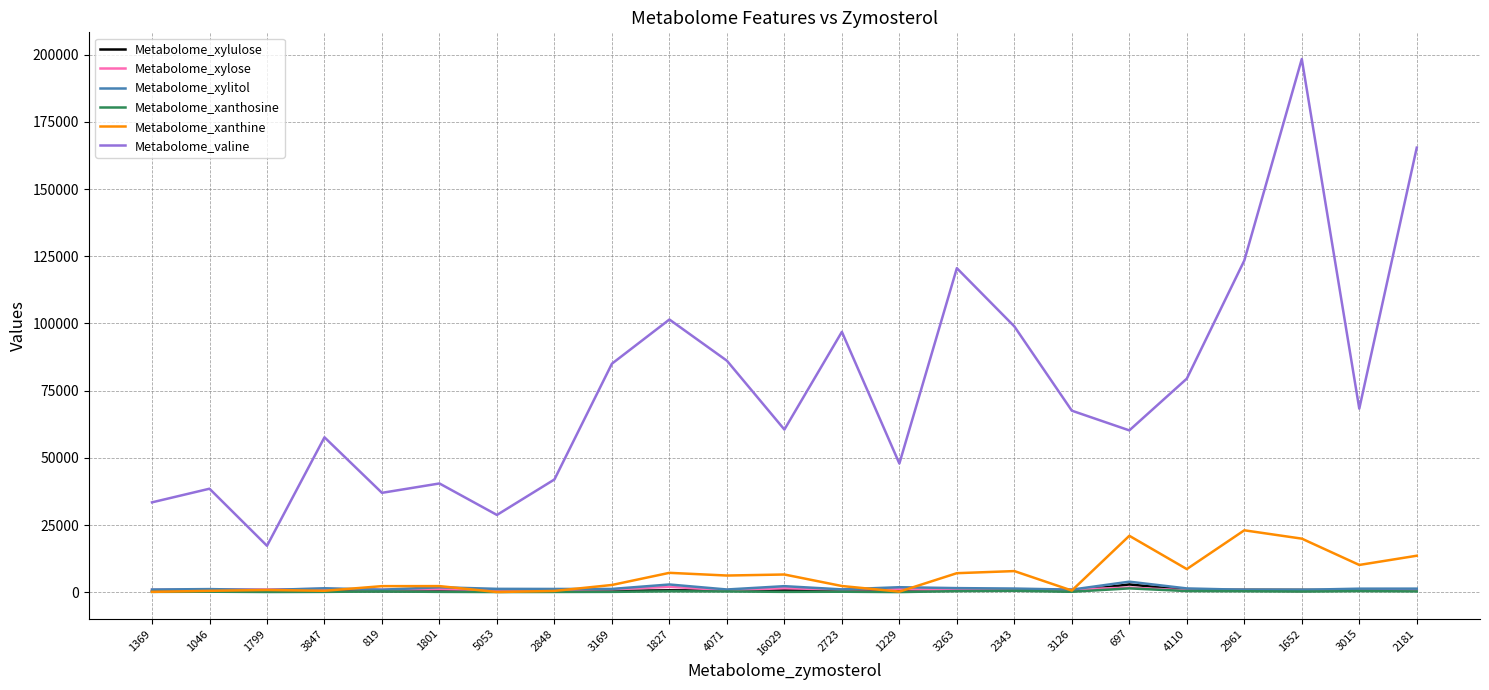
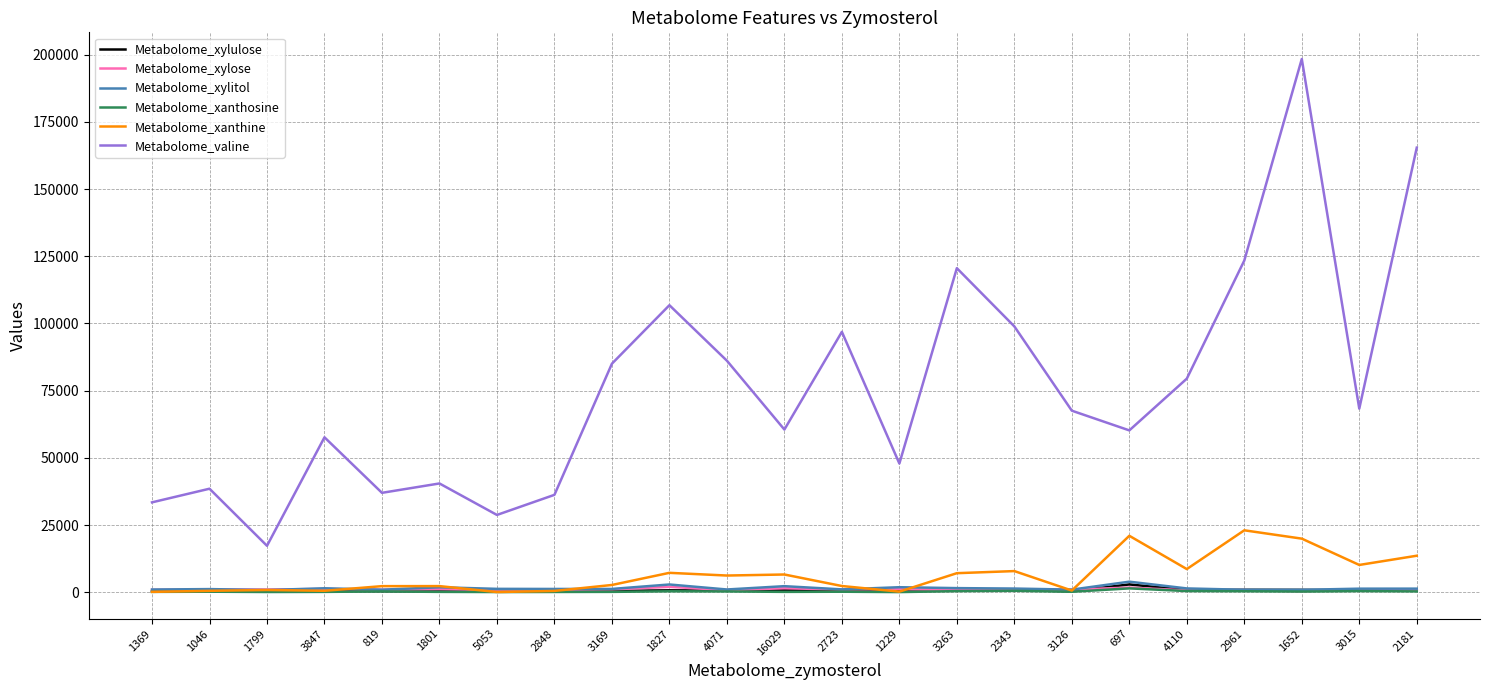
  {
    "Metabolome_xylulose": {
      "697": 3000
    },
    "Metabolome_xylitol": {
      "697": 4000
    },
    "Metabolome_xanthine": {
      "819": 2000,
      "3169": 3000,
      "1827": 7000,
      "4071": 6000,
      "16029": 7000,
      "2723": 2000,
      "3263": 7000,
      "2343": 8000,
      "697": 21000,
      "4110": 9000,
      "2961": 23000,
      "1652": 20000,
      "3015": 10000,
      "2181": 14000
    },
    "Metabolome_valine": {
      "1369": 33000,
      "1046": 39000,
      "1799": 17000,
      "3847": 58000,
      "819": 37000,
      "1801": 40000,
      "5053": 29000,
-     "2848": 42000,
+     "2848": 36000,
      "3169": 85000,
-     "1827": 101000,
+     "1827": 107000,
      "4071": 86000,
      "16029": 61000,
      "2723": 97000,
      "1229": 48000,
      "3263": 121000,
      "2343": 99000,
      "3126": 68000,
      "697": 60000,
      "4110": 79000,
      "2961": 123000,
      "1652": 198000,
      "3015": 68000,
      "2181": 165000
    }
  }
